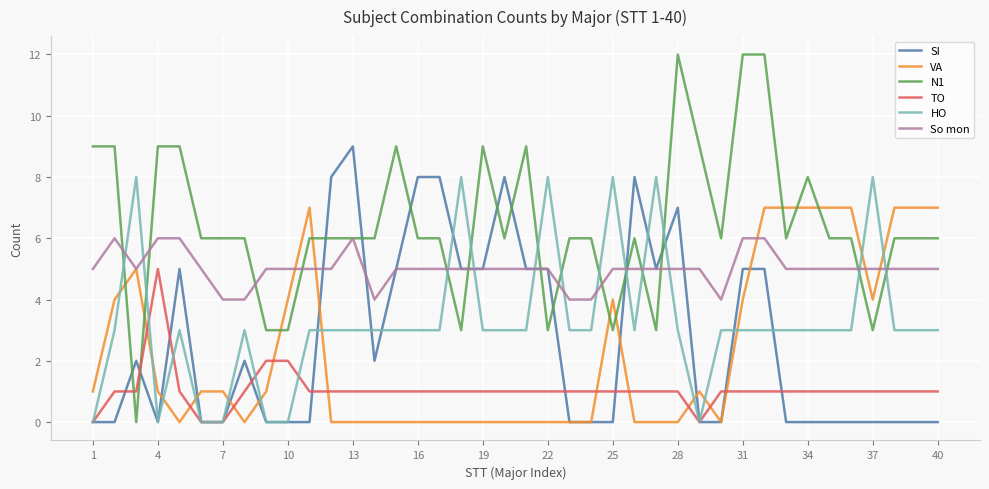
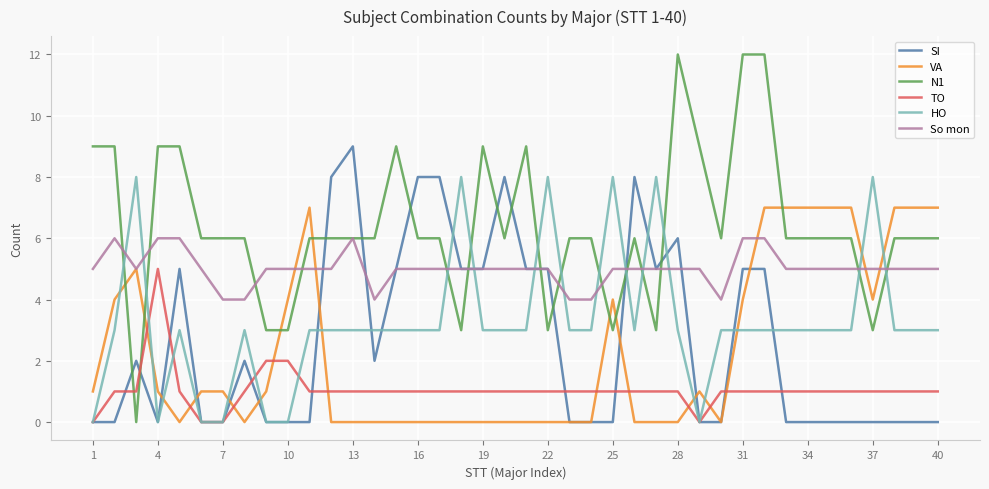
  {
    "SI": {
      "13": 9,
      "16": 8,
      "25": 0,
-     "28": 7,
+     "28": 6,
      "31": 5,
      "34": 0,
      "37": 0,
      "40": 0
    },
    "VA": {
      "1": 1,
      "4": 1,
      "7": 1,
      "10": 4,
      "13": 0,
      "16": 0,
      "19": 0,
      "22": 0,
      "25": 4,
      "28": 0,
      "31": 4,
      "34": 7,
      "37": 4,
      "40": 7
    },
    "N1": {
      "1": 9,
      "4": 9,
      "7": 6,
      "10": 3,
      "16": 6,
      "19": 9,
      "22": 3,
      "25": 3,
      "28": 12,
      "31": 12,
-     "34": 8,
+     "34": 6,
      "37": 3,
      "40": 6
    },
    "TO": {
      "4": 5,
      "10": 2,
      "13": 1,
      "16": 1,
      "19": 1,
      "22": 1,
      "25": 1,
      "28": 1,
      "31": 1,
      "34": 1,
      "37": 1,
      "40": 1
    },
    "HO": {
      "13": 3,
      "16": 3,
      "19": 3,
      "22": 8,
      "25": 8,
      "28": 3,
      "31": 3,
      "34": 3,
      "37": 8,
      "40": 3
    },
    "So mon": {
      "1": 5,
      "4": 6,
      "7": 4,
      "10": 5,
      "16": 5,
      "25": 5,
      "28": 5,
      "31": 6,
      "34": 5,
      "37": 5,
      "40": 5
    }
  }
